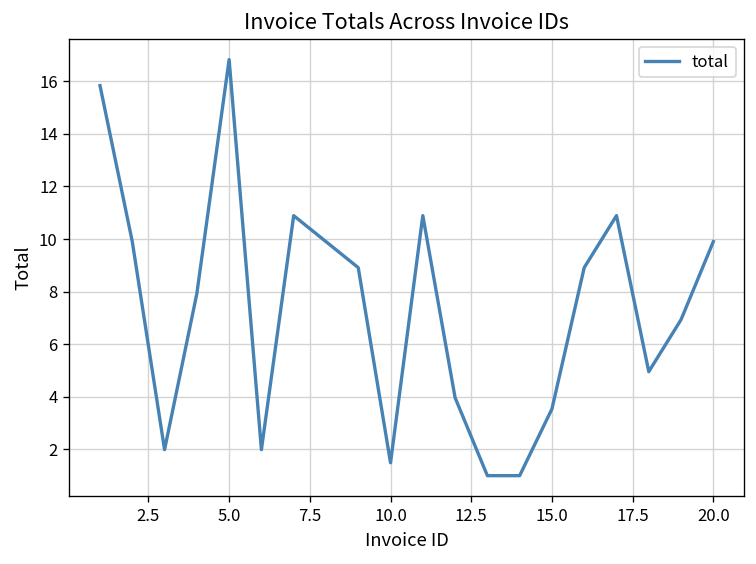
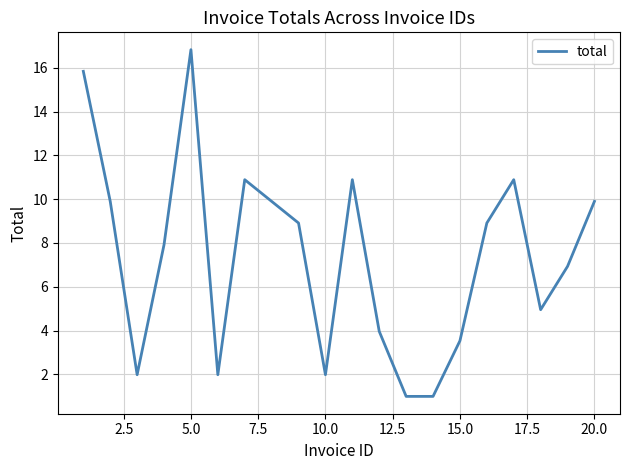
  {
    "5.0": 16.8,
-   "10.0": 1.5,
+   "10.0": 2.0,
    "15.0": 3.5,
    "20.0": 9.9
  }
